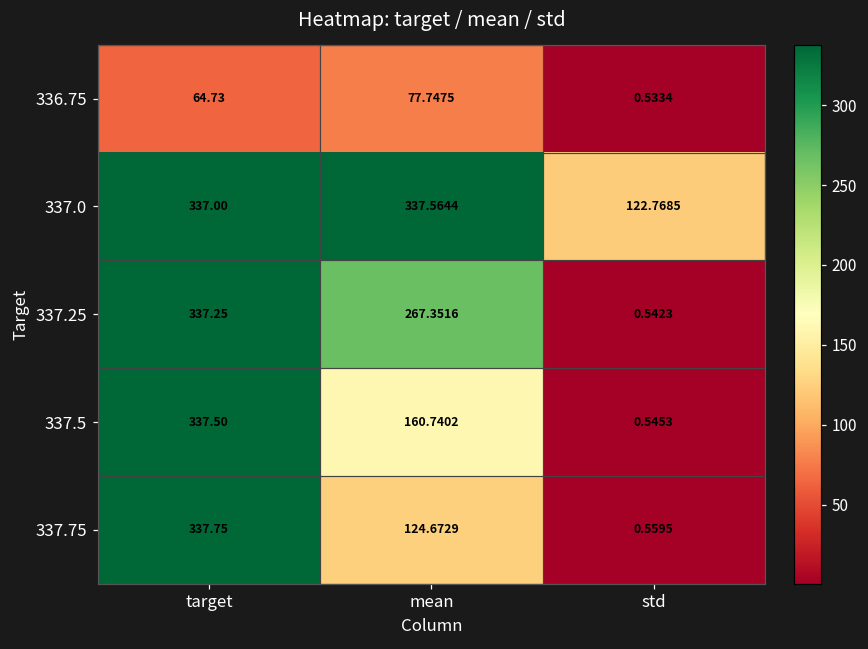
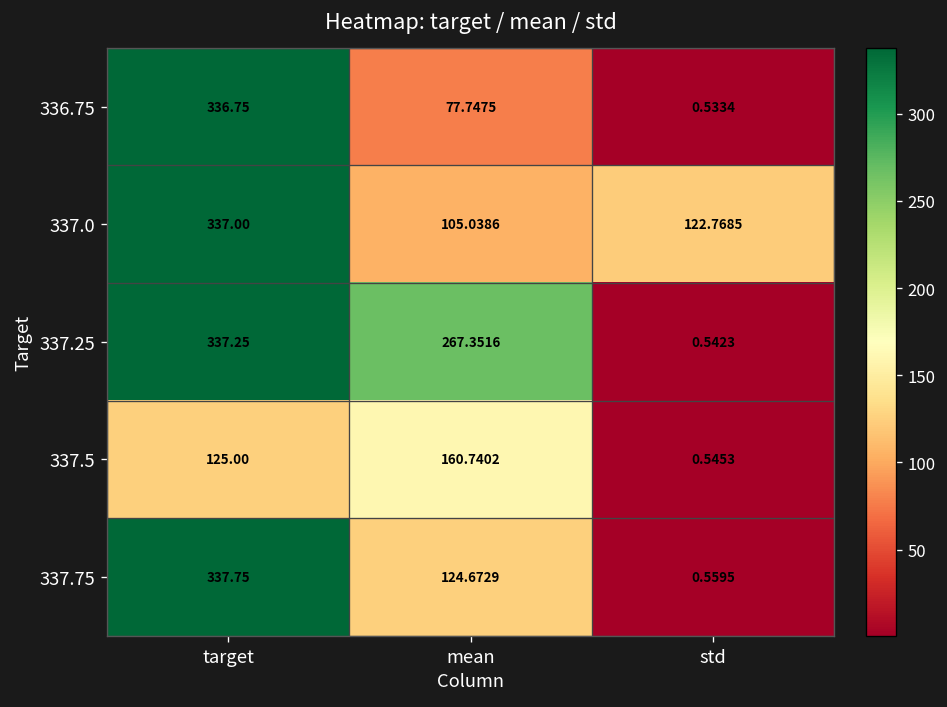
  {
    "336.75": {
-     "target": 64.73,
+     "target": 336.75,
      "mean": 77.7475,
      "std": 0.5334
    },
    "337.0": {
      "target": 337.00,
-     "mean": 337.5644,
+     "mean": 105.0386,
      "std": 122.7685
    },
    "337.25": {
      "target": 337.25,
      "mean": 267.3516,
      "std": 0.5423
    },
    "337.5": {
-     "target": 337.50,
+     "target": 125.00,
      "mean": 160.7402,
      "std": 0.5453
    },
    "337.75": {
      "target": 337.75,
      "mean": 124.6729,
      "std": 0.5595
    }
  }
